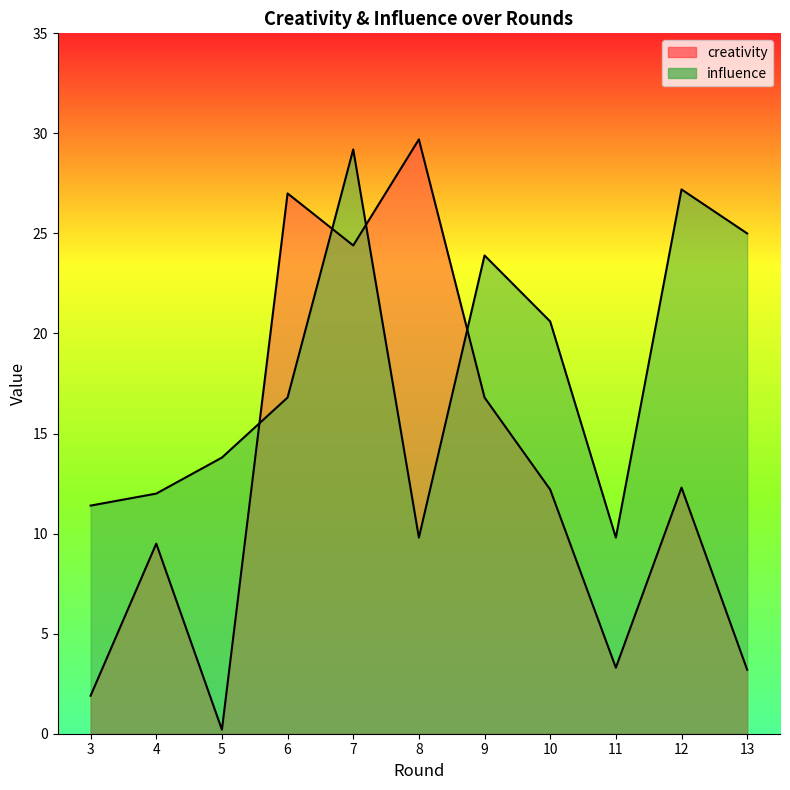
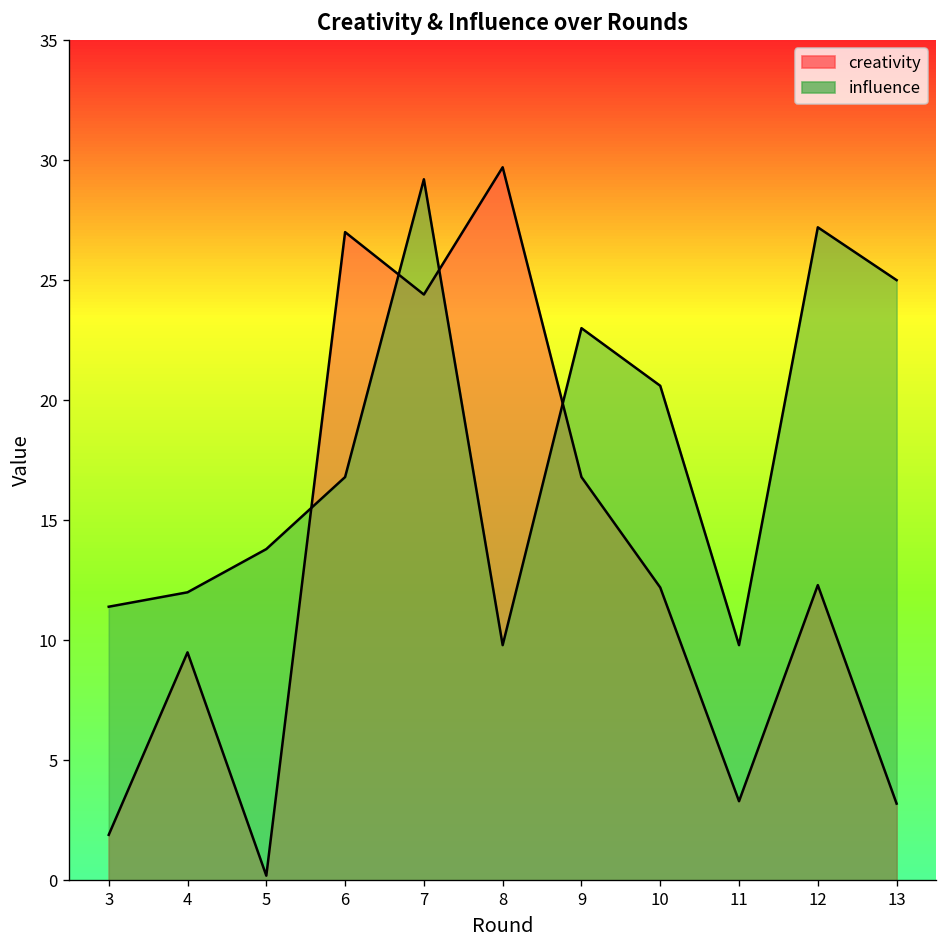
  {
    "creativity": {
      "3": 1.9,
      "4": 9.5,
      "5": 0.2,
      "6": 27.0,
      "7": 24.4,
      "8": 29.7,
      "9": 16.8,
      "10": 12.2,
      "11": 3.3,
      "12": 12.3,
      "13": 3.2
    },
    "influence": {
      "3": 11.4,
      "4": 12.0,
      "5": 13.8,
      "6": 16.8,
      "7": 29.2,
      "8": 9.8,
-     "9": 23.9,
+     "9": 23.0,
      "10": 20.6,
      "11": 9.8,
      "12": 27.2,
      "13": 25.0
    }
  }
